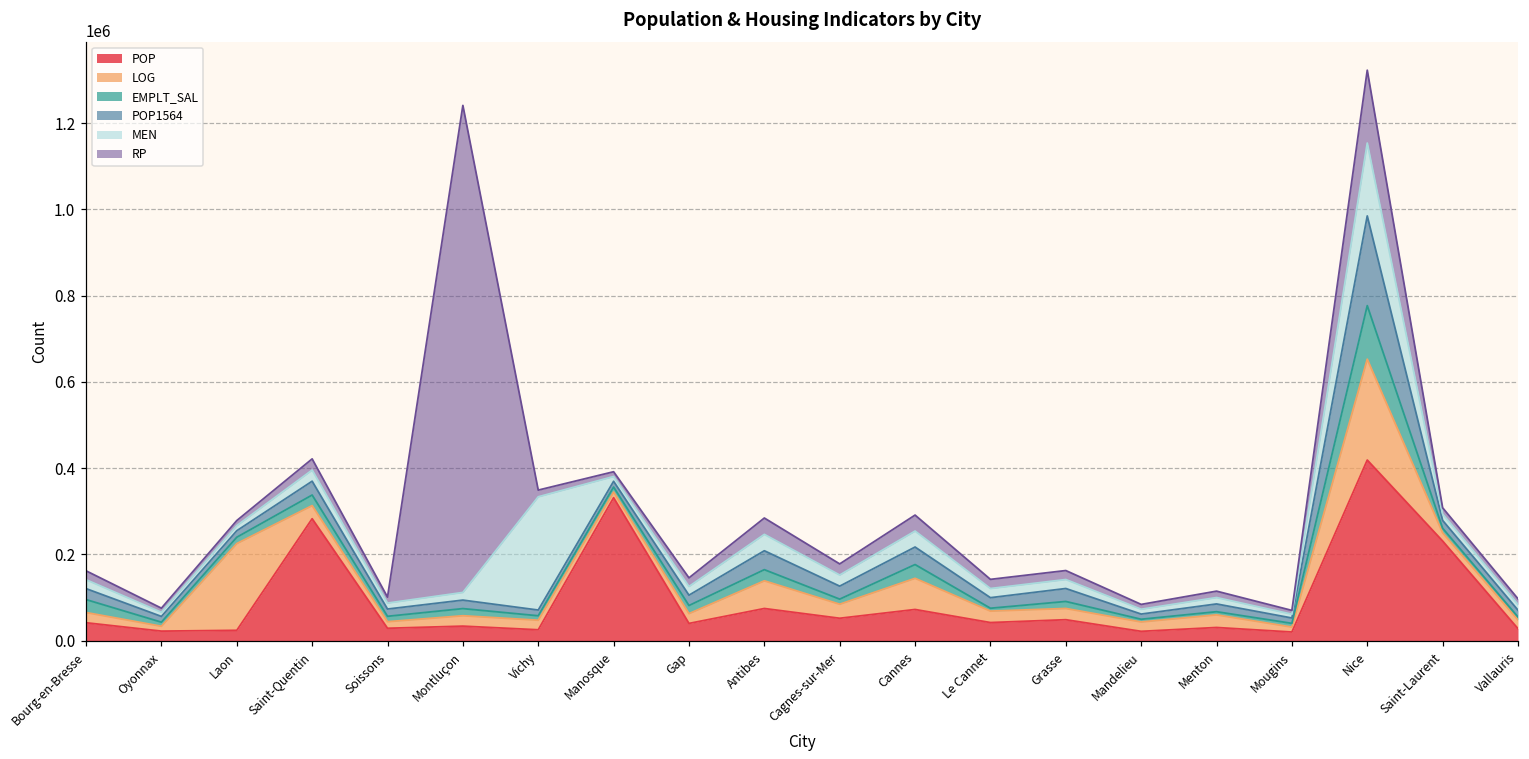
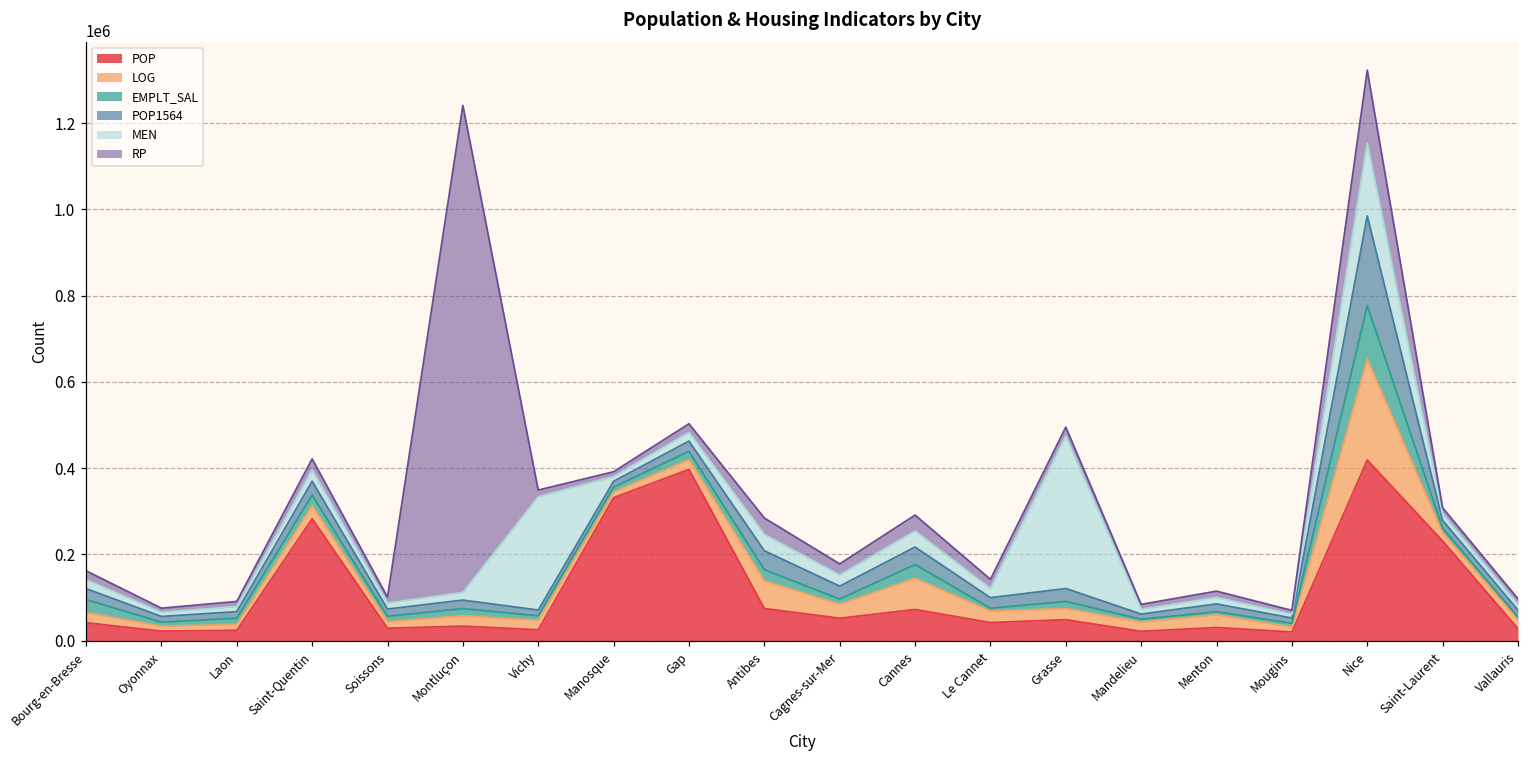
  {
    "POP": {
      "Bourg-en-Bresse": 40000,
      "Oyonnax": 20000,
      "Laon": 20000,
      "Saint-Quentin": 280000,
      "Soissons": 30000,
      "Montluçon": 30000,
      "Vichy": 30000,
      "Manosque": 330000,
-     "Gap": 40000,
+     "Gap": 400000,
      "Antibes": 70000,
      "Cagnes-sur-Mer": 50000,
      "Cannes": 70000,
      "Le Cannet": 40000,
      "Grasse": 50000,
      "Mandelieu": 20000,
      "Menton": 30000,
      "Mougins": 20000,
      "Nice": 420000,
      "Saint-Laurent": 230000,
      "Vallauris": 30000
    },
    "LOG": {
      "Bourg-en-Bresse": 20000,
      "Oyonnax": 10000,
-     "Laon": 200000,
+     "Laon": 10000,
      "Saint-Quentin": 30000,
      "Soissons": 20000,
      "Montluçon": 20000,
      "Vichy": 20000,
      "Manosque": 10000,
      "Gap": 20000,
      "Antibes": 60000,
      "Cagnes-sur-Mer": 30000,
      "Cannes": 70000,
      "Le Cannet": 30000,
      "Grasse": 30000,
      "Menton": 30000,
      "Mougins": 10000,
      "Nice": 230000,
      "Saint-Laurent": 20000,
      "Vallauris": 20000
    },
    "MEN": {
      "Bourg-en-Bresse": 20000,
      "Oyonnax": 10000,
      "Laon": 10000,
      "Saint-Quentin": 30000,
      "Soissons": 10000,
      "Montluçon": 20000,
      "Vichy": 260000,
      "Manosque": 10000,
      "Gap": 20000,
      "Antibes": 40000,
      "Cagnes-sur-Mer": 30000,
      "Cannes": 40000,
      "Le Cannet": 20000,
-     "Grasse": 20000,
+     "Grasse": 350000,
      "Mandelieu": 10000,
      "Menton": 10000,
      "Mougins": 10000,
      "Nice": 170000,
      "Saint-Laurent": 10000,
      "Vallauris": 10000
    },
    "RP": {
      "Bourg-en-Bresse": 20000,
      "Oyonnax": 10000,
      "Laon": 10000,
      "Saint-Quentin": 30000,
      "Soissons": 10000,
      "Montluçon": 1130000,
      "Vichy": 20000,
      "Manosque": 10000,
      "Gap": 20000,
      "Antibes": 40000,
      "Cagnes-sur-Mer": 30000,
      "Cannes": 40000,
      "Le Cannet": 20000,
      "Grasse": 20000,
      "Mandelieu": 10000,
      "Menton": 10000,
      "Mougins": 10000,
      "Nice": 170000,
      "Saint-Laurent": 10000,
      "Vallauris": 10000
    }
  }
